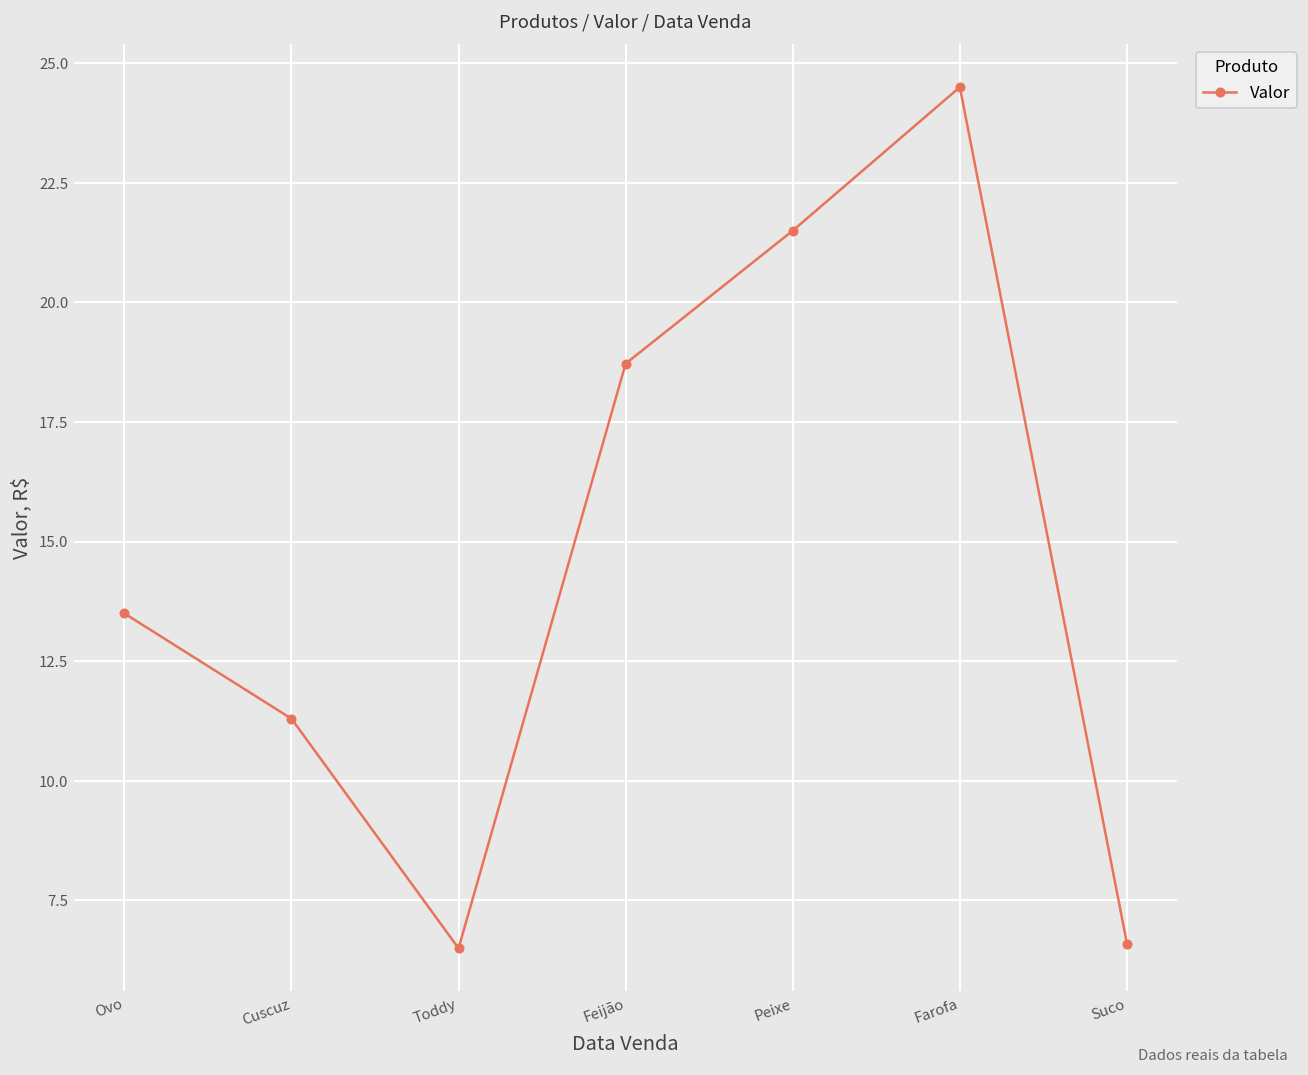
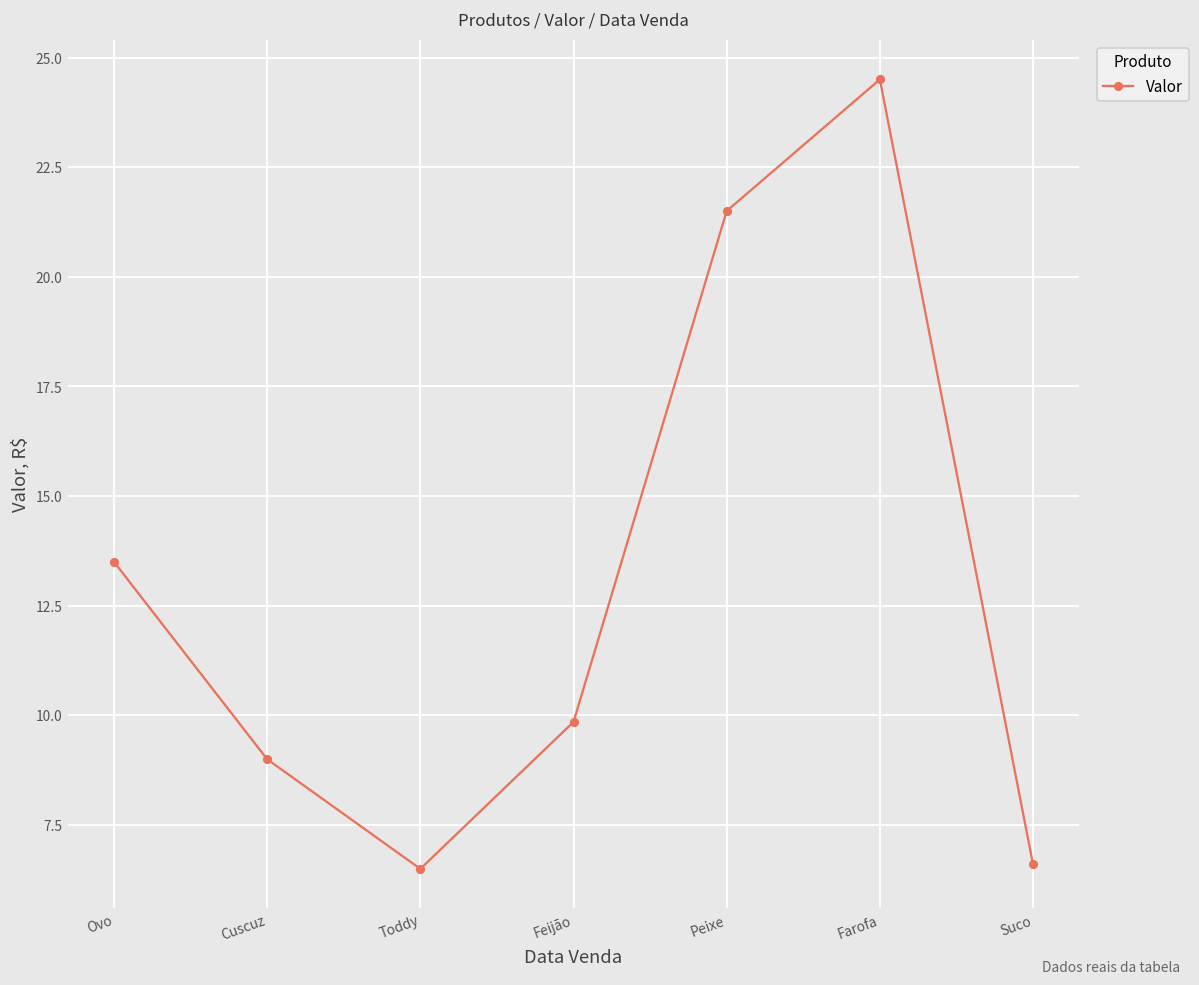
  {
    "Ovo": 13.5,
-   "Cuscuz": 11.3,
+   "Cuscuz": 9.0,
    "Toddy": 6.5,
-   "Feijão": 18.7,
+   "Feijão": 9.9,
    "Peixe": 21.5,
    "Farofa": 24.5,
    "Suco": 6.6
  }
